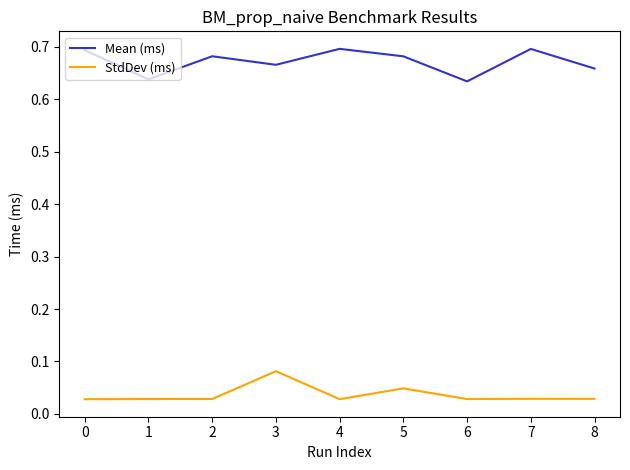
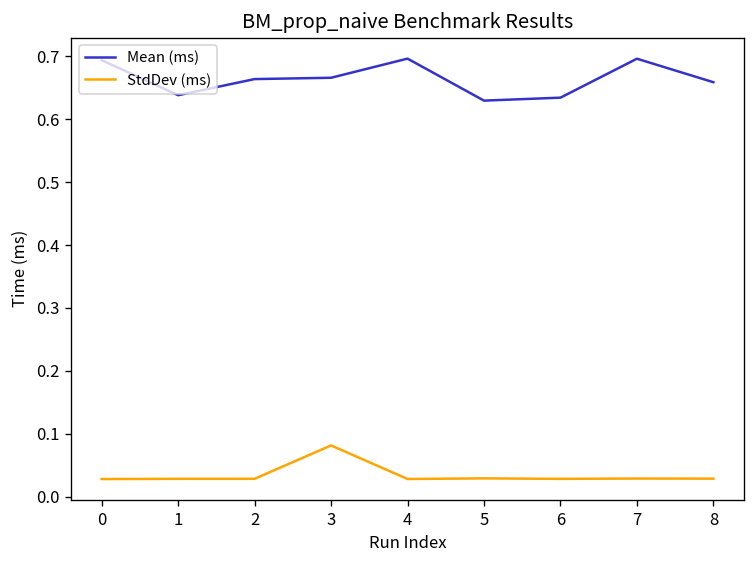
  {
    "Mean (ms)": {
-     "2": 0.68,
+     "2": 0.66,
      "3": 0.67,
      "4": 0.70,
-     "5": 0.68,
+     "5": 0.63,
      "6": 0.63,
      "7": 0.70,
      "8": 0.66
    },
    "StdDev (ms)": {
      "0": 0.03,
      "1": 0.03,
      "2": 0.03,
      "3": 0.08,
      "4": 0.03,
-     "5": 0.05,
+     "5": 0.03,
      "6": 0.03,
      "7": 0.03,
      "8": 0.03
    }
  }
